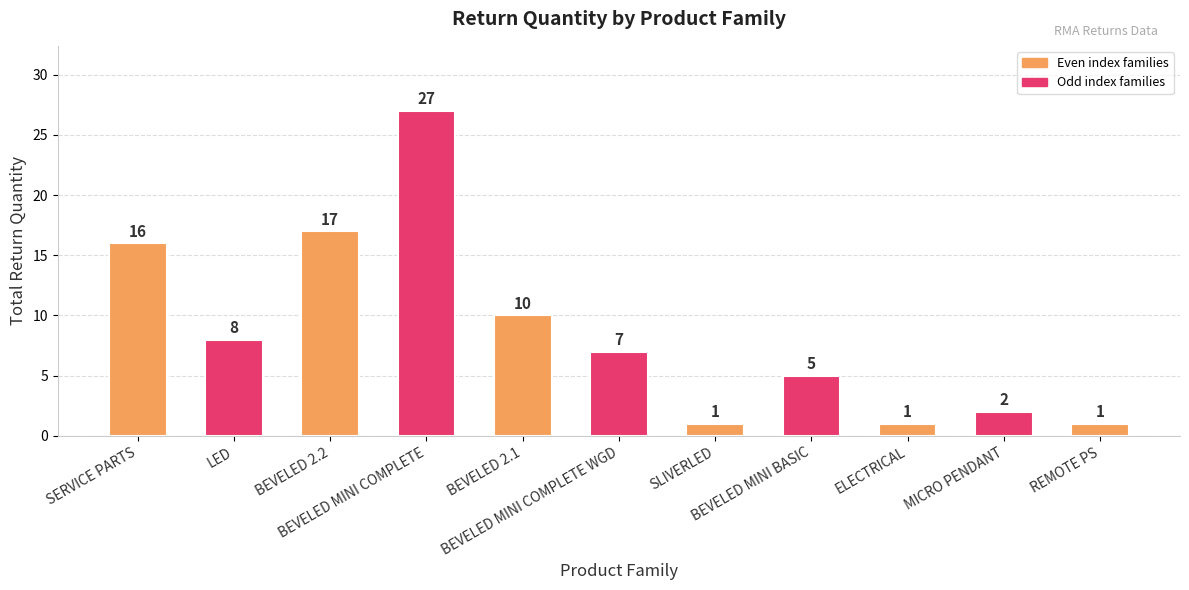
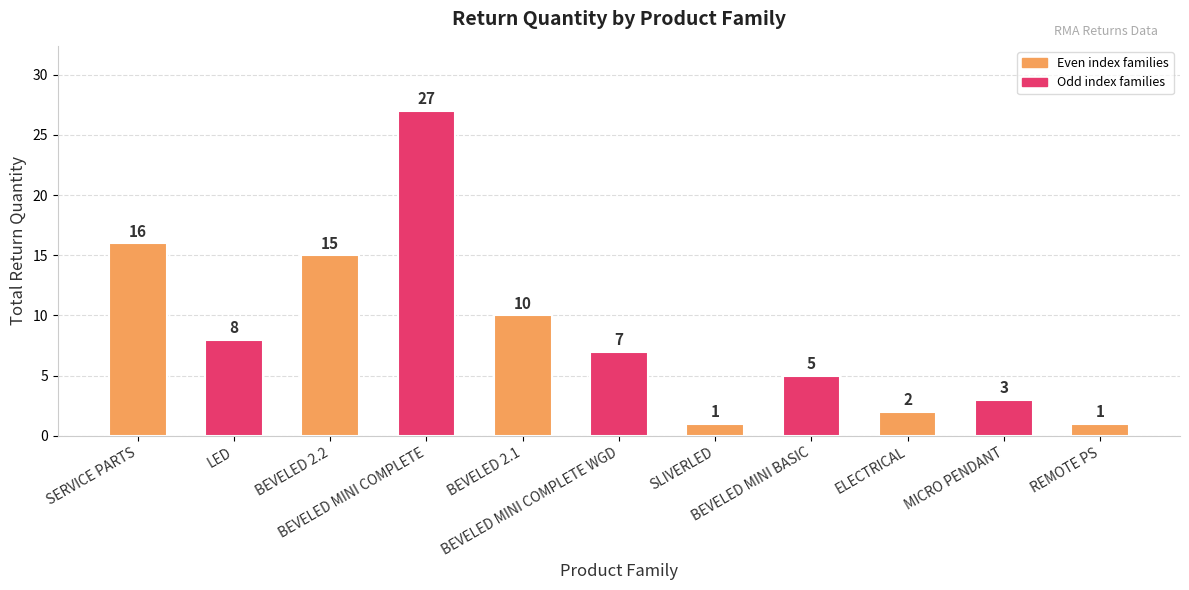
  {
    "SERVICE PARTS": 16,
    "LED": 8,
-   "BEVELED 2.2": 17,
+   "BEVELED 2.2": 15,
    "BEVELED MINI COMPLETE": 27,
    "BEVELED 2.1": 10,
    "BEVELED MINI COMPLETE WGD": 7,
    "SLIVERLED": 1,
    "BEVELED MINI BASIC": 5,
-   "ELECTRICAL": 1,
-   "MICRO PENDANT": 2,
+   "ELECTRICAL": 2,
+   "MICRO PENDANT": 3,
    "REMOTE PS": 1
  }
